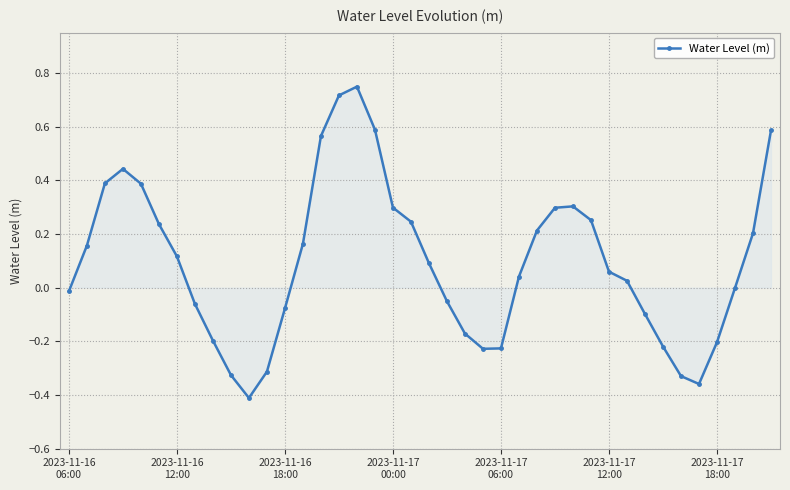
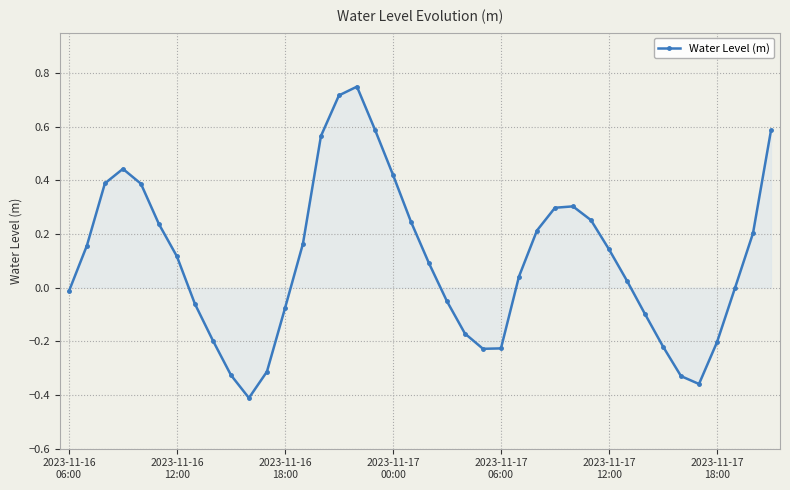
  {
    "Water Level (m)": {
      "2023-11-16 06:00": -0.01,
      "2023-11-16 18:00": -0.08,
-     "2023-11-17 00:00": 0.30,
+     "2023-11-17 00:00": 0.42,
      "2023-11-17 06:00": -0.23,
-     "2023-11-17 12:00": 0.06,
+     "2023-11-17 12:00": 0.14,
      "2023-11-17 18:00": -0.20
    }
  }
